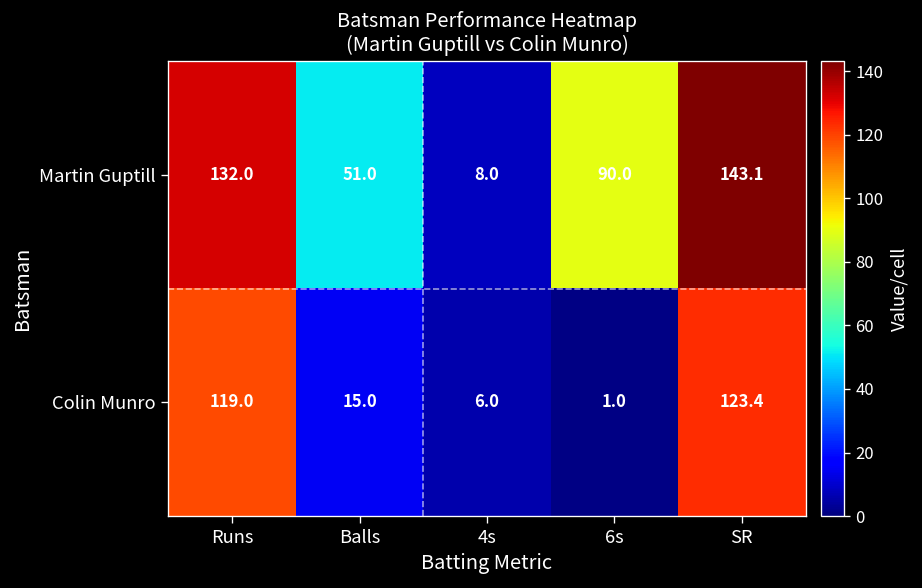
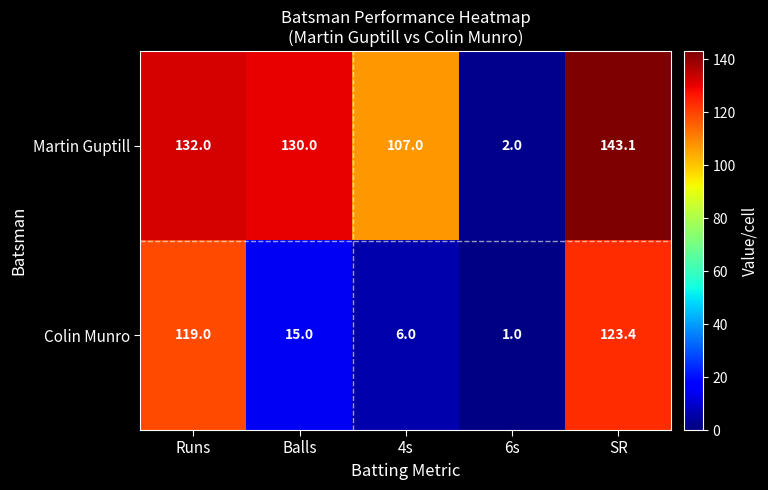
  {
    "Martin Guptill": {
      "Runs": 132.0,
-     "Balls": 51.0,
-     "4s": 8.0,
-     "6s": 90.0,
+     "Balls": 130.0,
+     "4s": 107.0,
+     "6s": 2.0,
      "SR": 143.1
    },
    "Colin Munro": {
      "Runs": 119.0,
      "Balls": 15.0,
      "4s": 6.0,
      "6s": 1.0,
      "SR": 123.4
    }
  }
